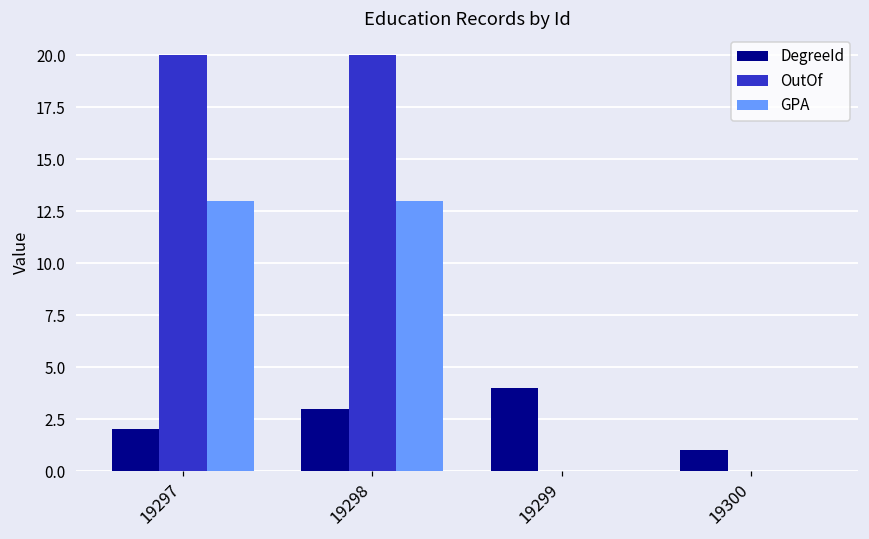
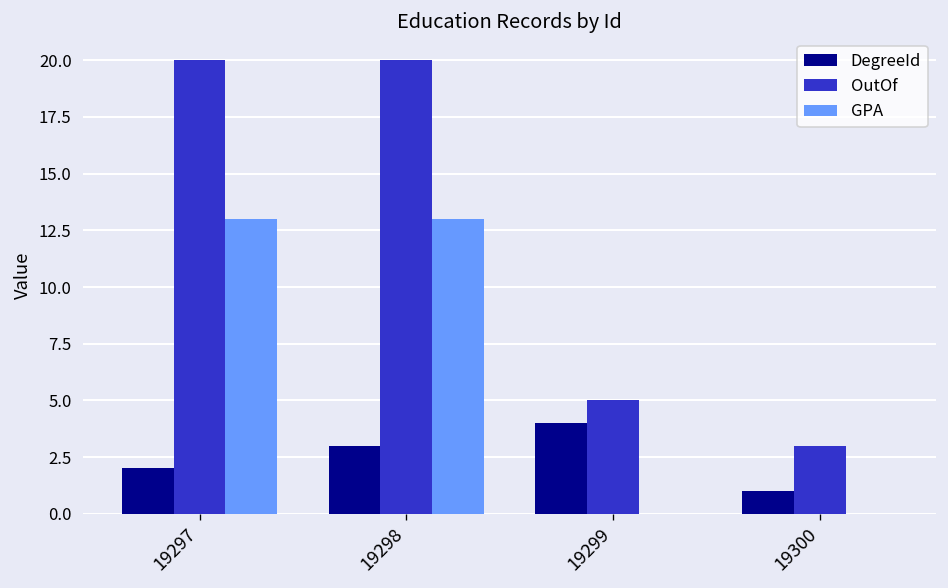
  {
    "DegreeId": {
      "19297": 2,
      "19298": 3,
      "19299": 4,
      "19300": 1
    },
    "OutOf": {
      "19297": 20,
      "19298": 20,
-     "19299": 0,
-     "19300": 0
+     "19299": 5,
+     "19300": 3
    },
    "GPA": {
      "19297": 13,
      "19298": 13,
      "19299": 0,
      "19300": 0
    }
  }
